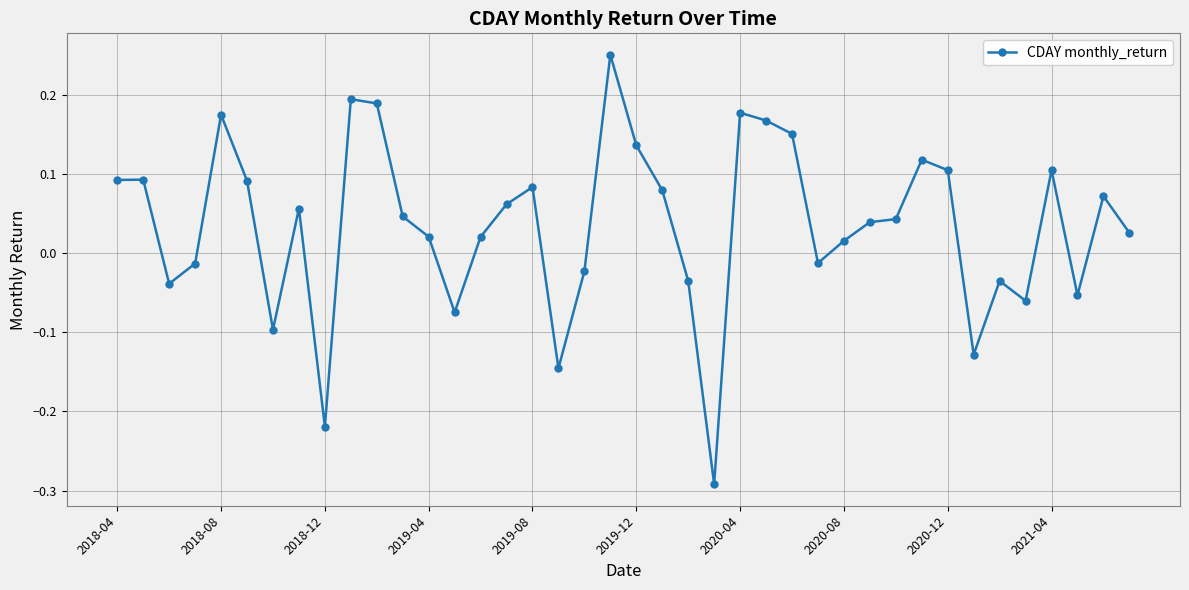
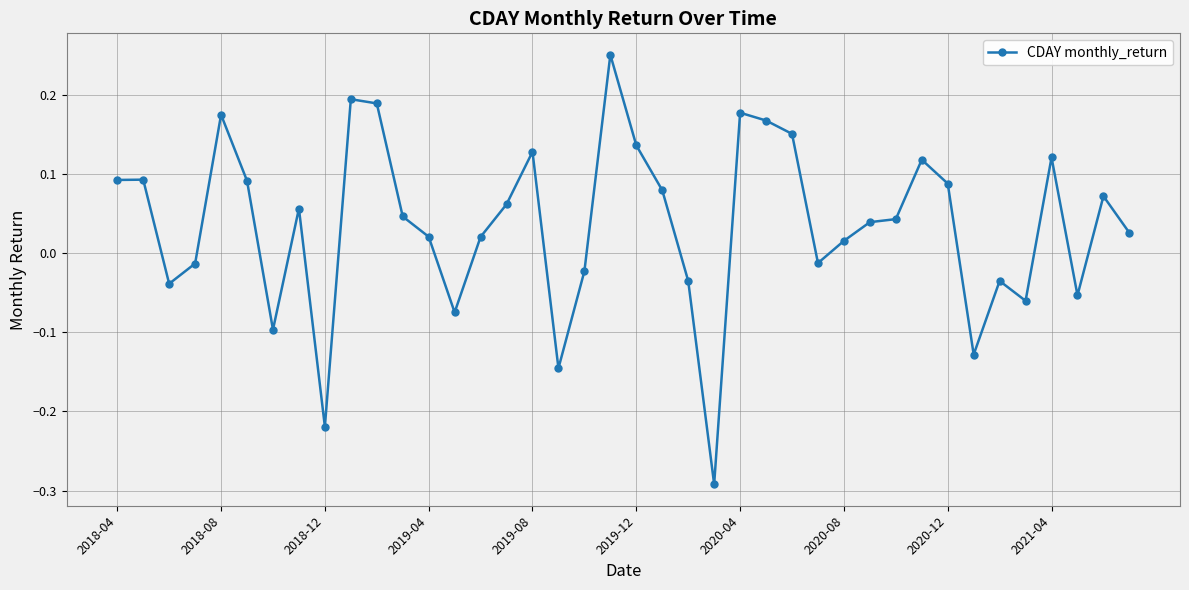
  {
    "2018-04": 0.09,
    "2018-08": 0.18,
    "2018-12": -0.22,
    "2019-04": 0.02,
-   "2019-08": 0.08,
+   "2019-08": 0.13,
    "2019-12": 0.14,
    "2020-04": 0.18,
    "2020-08": 0.02,
-   "2020-12": 0.11,
-   "2021-04": 0.11
+   "2020-12": 0.09,
+   "2021-04": 0.12
  }
